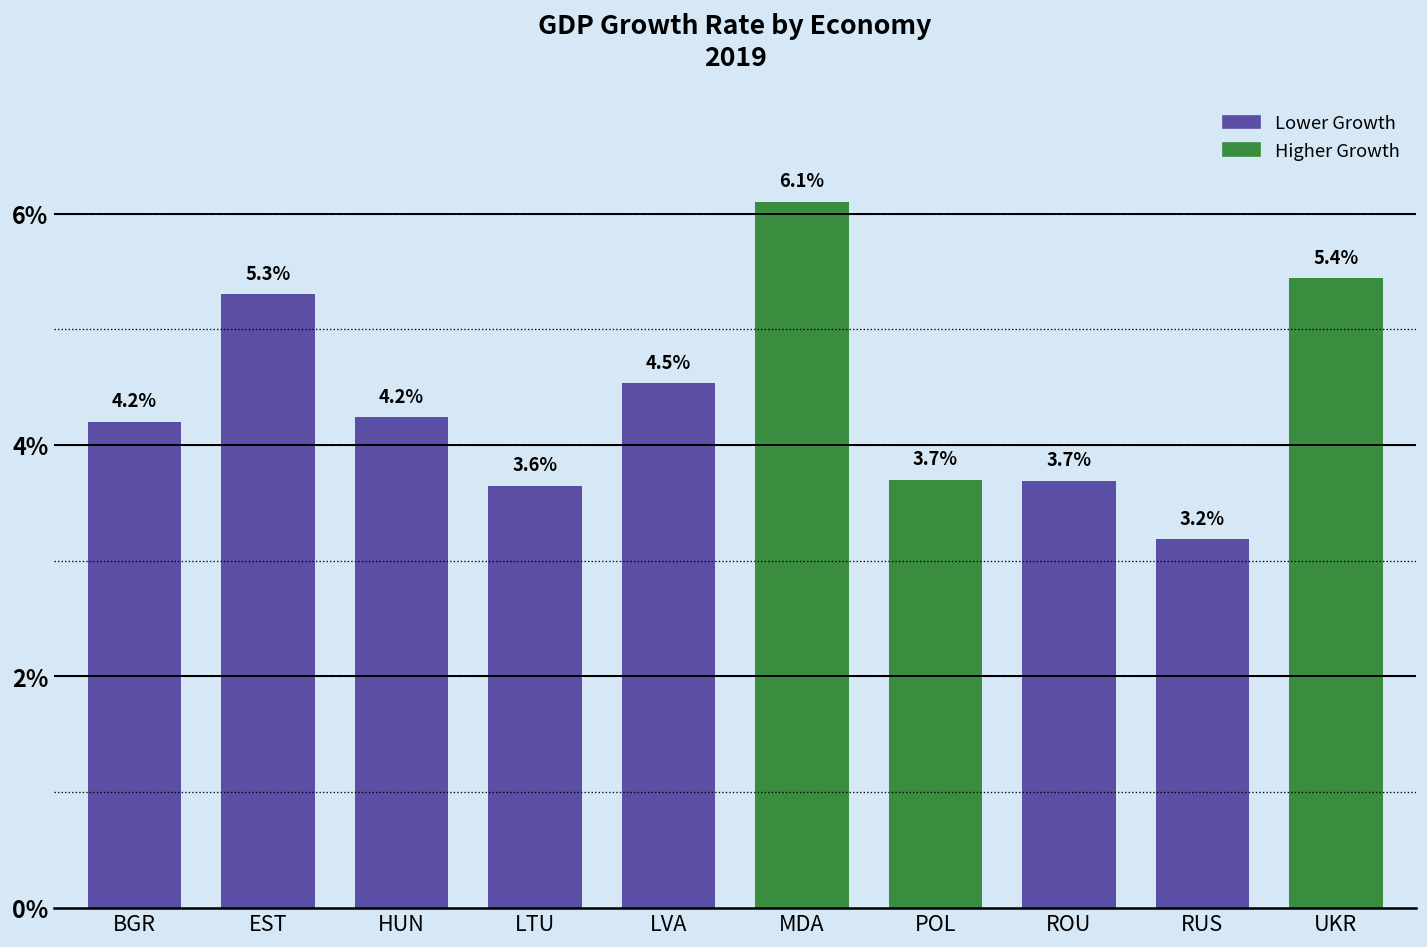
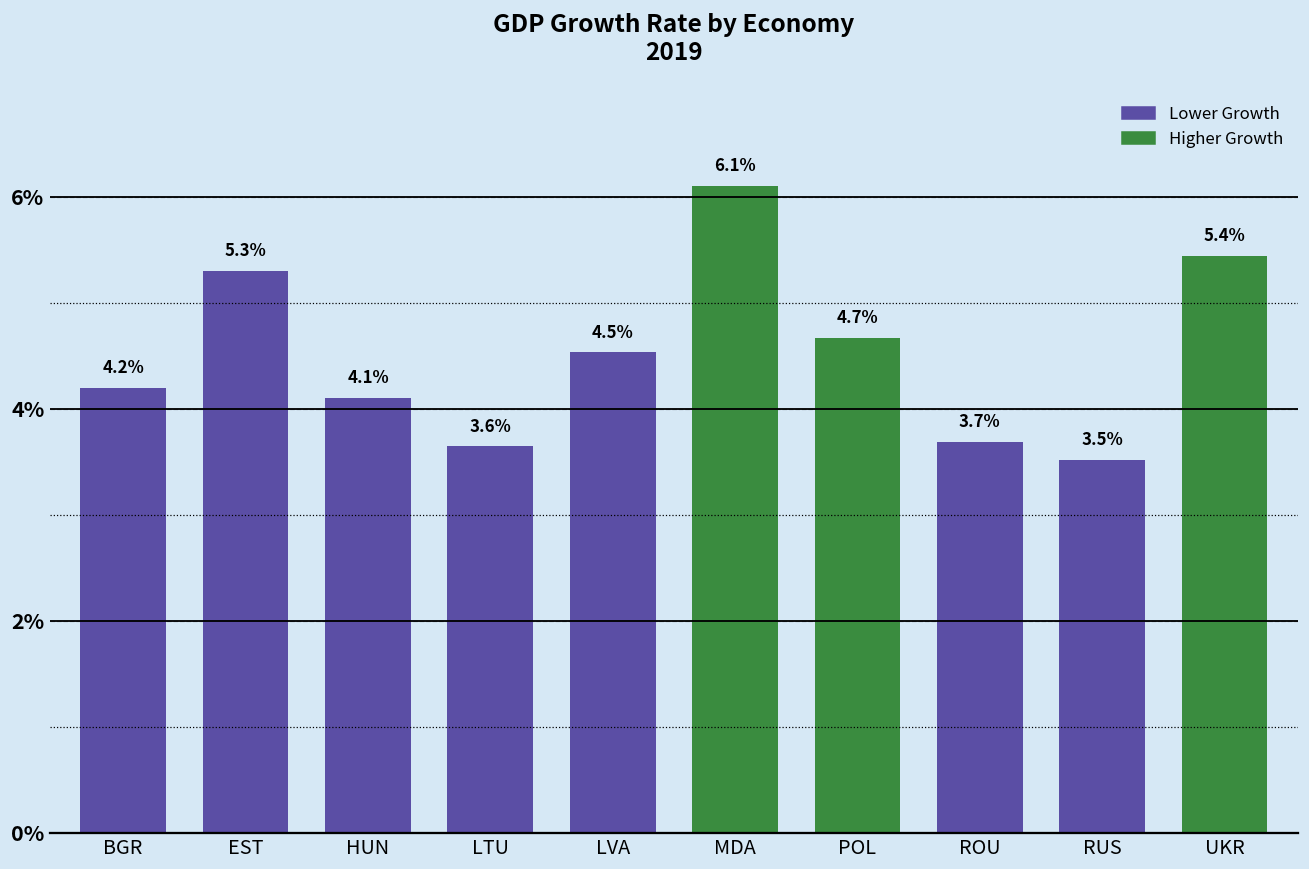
  {
    "BGR": "4.2%",
    "EST": "5.3%",
-   "HUN": "4.2%",
+   "HUN": "4.1%",
    "LTU": "3.6%",
    "LVA": "4.5%",
    "MDA": "6.1%",
-   "POL": "3.7%",
+   "POL": "4.7%",
    "ROU": "3.7%",
-   "RUS": "3.2%",
+   "RUS": "3.5%",
    "UKR": "5.4%"
  }
